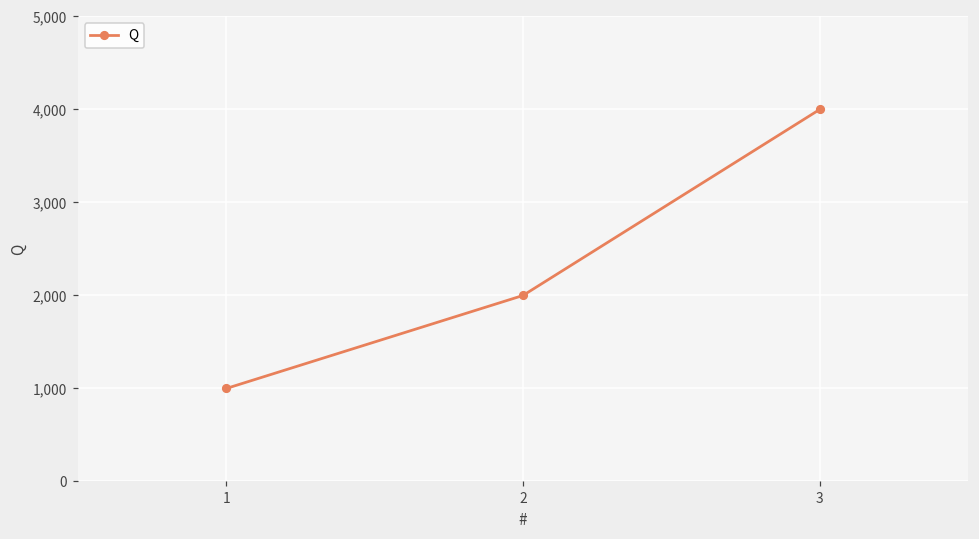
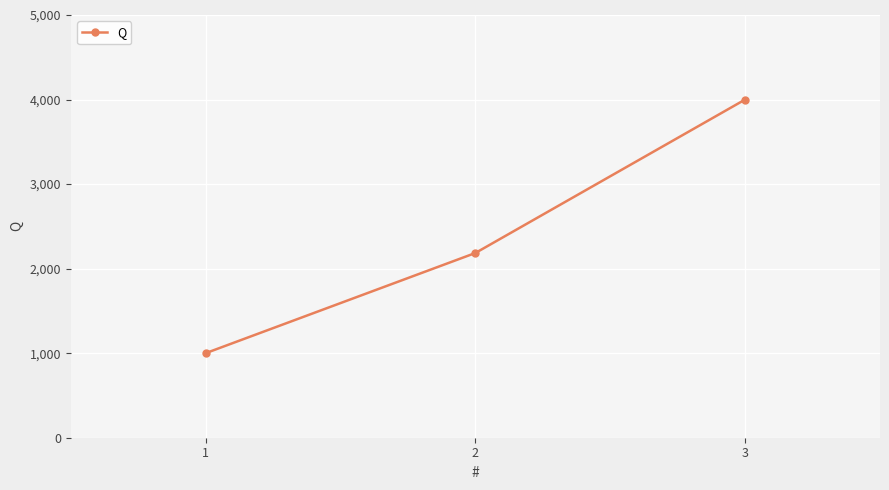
  {
    "1": "1,000",
-   "2": "2,000",
+   "2": "2,200",
    "3": "4,000"
  }
